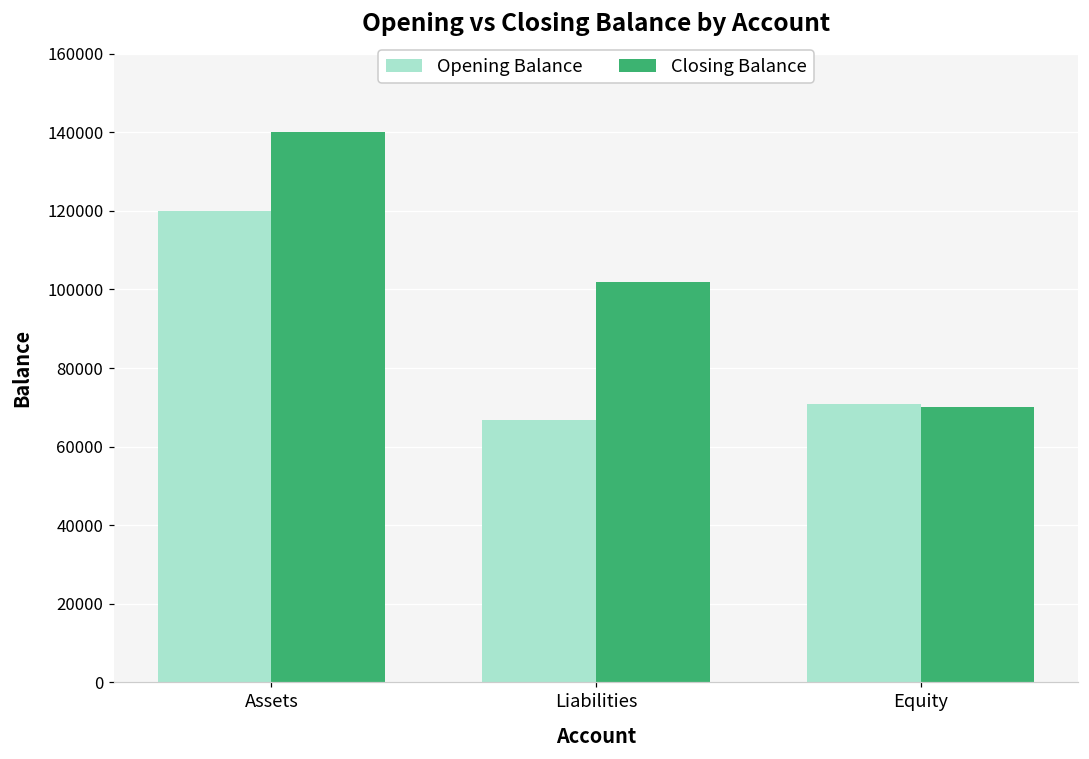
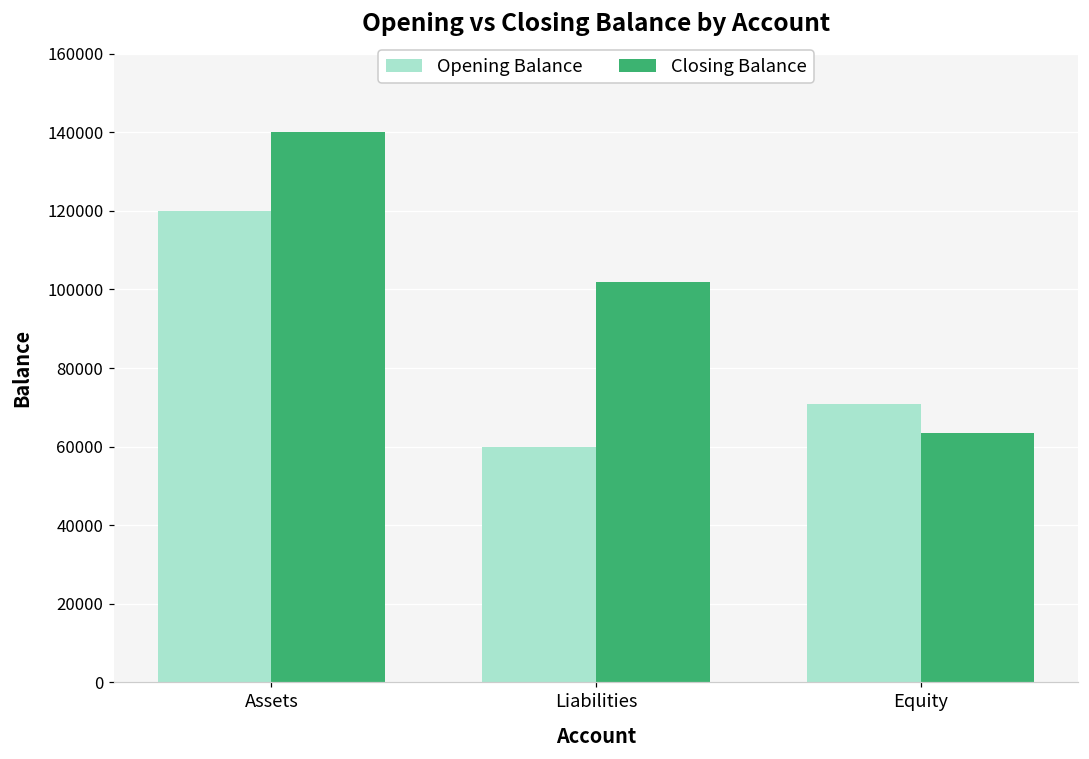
  {
    "Opening Balance": {
      "Assets": 120000,
-     "Liabilities": 67000,
+     "Liabilities": 60000,
      "Equity": 71000
    },
    "Closing Balance": {
      "Assets": 140000,
      "Liabilities": 102000,
-     "Equity": 70000
+     "Equity": 63000
    }
  }
